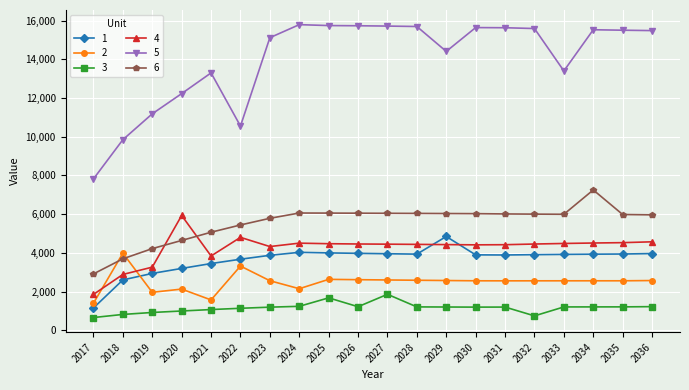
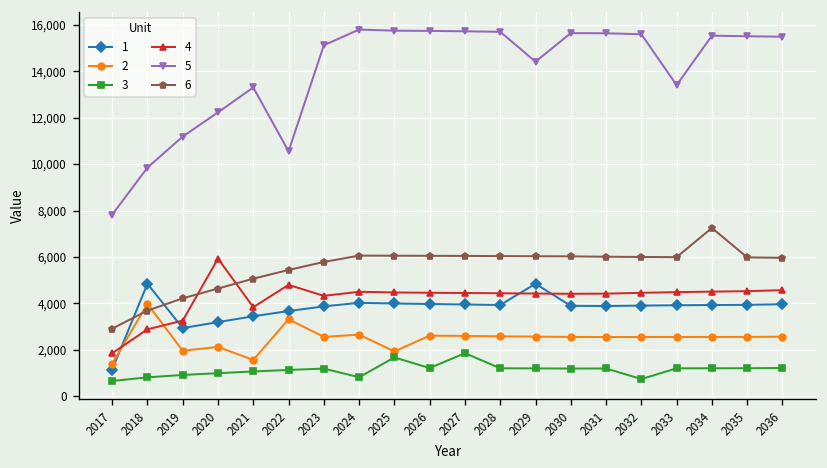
  {
    "1": {
      "2017": "1,100",
-     "2018": "2,600",
+     "2018": "4,800",
      "2019": "2,900",
      "2020": "3,200",
      "2021": "3,400",
      "2022": "3,700",
      "2023": "3,900",
      "2024": "4,000",
      "2025": "4,000",
      "2026": "4,000",
      "2027": "4,000",
      "2028": "3,900",
      "2029": "4,800",
      "2030": "3,900",
      "2031": "3,900",
      "2032": "3,900",
      "2033": "3,900",
      "2034": "3,900",
      "2035": "3,900",
      "2036": "4,000"
    },
    "2": {
      "2017": "1,400",
      "2018": "4,000",
      "2019": "2,000",
      "2020": "2,100",
      "2021": "1,600",
      "2022": "3,300",
      "2023": "2,600",
-     "2024": "2,100",
-     "2025": "2,600",
+     "2024": "2,700",
+     "2025": "1,900",
      "2026": "2,600",
      "2027": "2,600",
      "2028": "2,600",
      "2029": "2,600",
      "2030": "2,600",
      "2031": "2,600",
      "2032": "2,600",
      "2033": "2,600",
      "2034": "2,600",
      "2035": "2,600",
      "2036": "2,600"
    },
    "3": {
      "2017": "700",
      "2018": "800",
      "2019": "900",
      "2020": "1,000",
      "2021": "1,100",
      "2022": "1,100",
      "2023": "1,200",
-     "2024": "1,200",
+     "2024": "800",
      "2025": "1,700",
      "2026": "1,200",
      "2027": "1,900",
      "2028": "1,200",
      "2029": "1,200",
      "2030": "1,200",
      "2031": "1,200",
      "2032": "700",
      "2033": "1,200",
      "2034": "1,200",
      "2035": "1,200",
      "2036": "1,200"
    },
    "4": {
      "2017": "1,900",
      "2018": "2,900",
      "2019": "3,300",
      "2020": "5,900",
      "2021": "3,800",
      "2022": "4,800",
      "2023": "4,300",
      "2024": "4,500",
      "2025": "4,500",
      "2026": "4,500",
      "2027": "4,400",
      "2028": "4,400",
      "2029": "4,400",
      "2030": "4,400",
      "2031": "4,400",
      "2032": "4,500",
      "2033": "4,500",
      "2034": "4,500",
      "2035": "4,500",
      "2036": "4,600"
    },
    "5": {
      "2017": "7,800",
      "2018": "9,800",
      "2019": "11,200",
      "2020": "12,200",
      "2021": "13,300",
      "2022": "10,600",
      "2023": "15,100",
      "2024": "15,800",
      "2025": "15,700",
      "2026": "15,700",
      "2027": "15,700",
      "2028": "15,700",
      "2029": "14,400",
      "2030": "15,600",
      "2031": "15,600",
      "2032": "15,600",
      "2033": "13,400",
      "2034": "15,500",
      "2035": "15,500",
      "2036": "15,500"
    },
    "6": {
      "2017": "2,900",
      "2018": "3,700",
      "2019": "4,200",
      "2020": "4,600",
      "2021": "5,100",
      "2022": "5,400",
      "2023": "5,800",
      "2024": "6,100",
      "2025": "6,100",
      "2026": "6,000",
      "2027": "6,000",
      "2028": "6,000",
      "2029": "6,000",
      "2030": "6,000",
      "2031": "6,000",
      "2032": "6,000",
      "2033": "6,000",
      "2034": "7,300",
      "2035": "6,000",
      "2036": "6,000"
    }
  }
